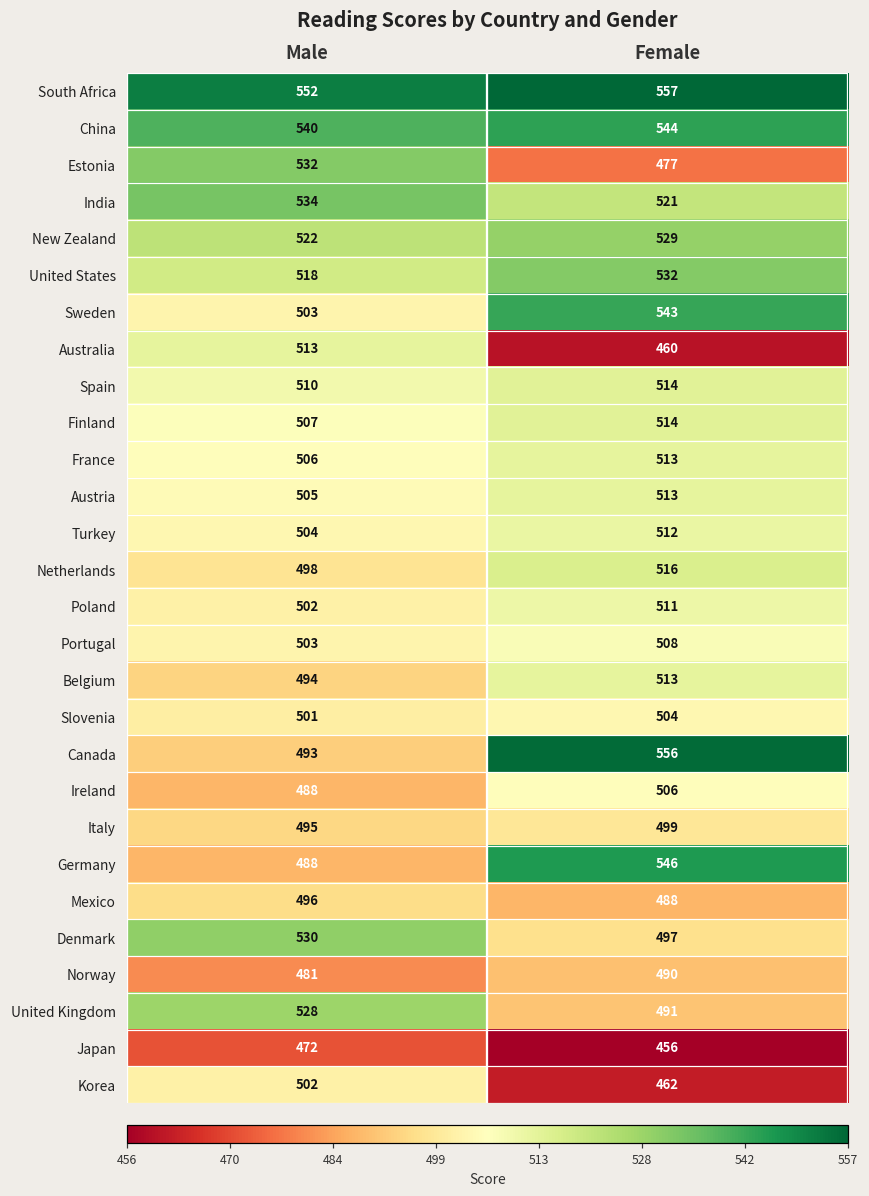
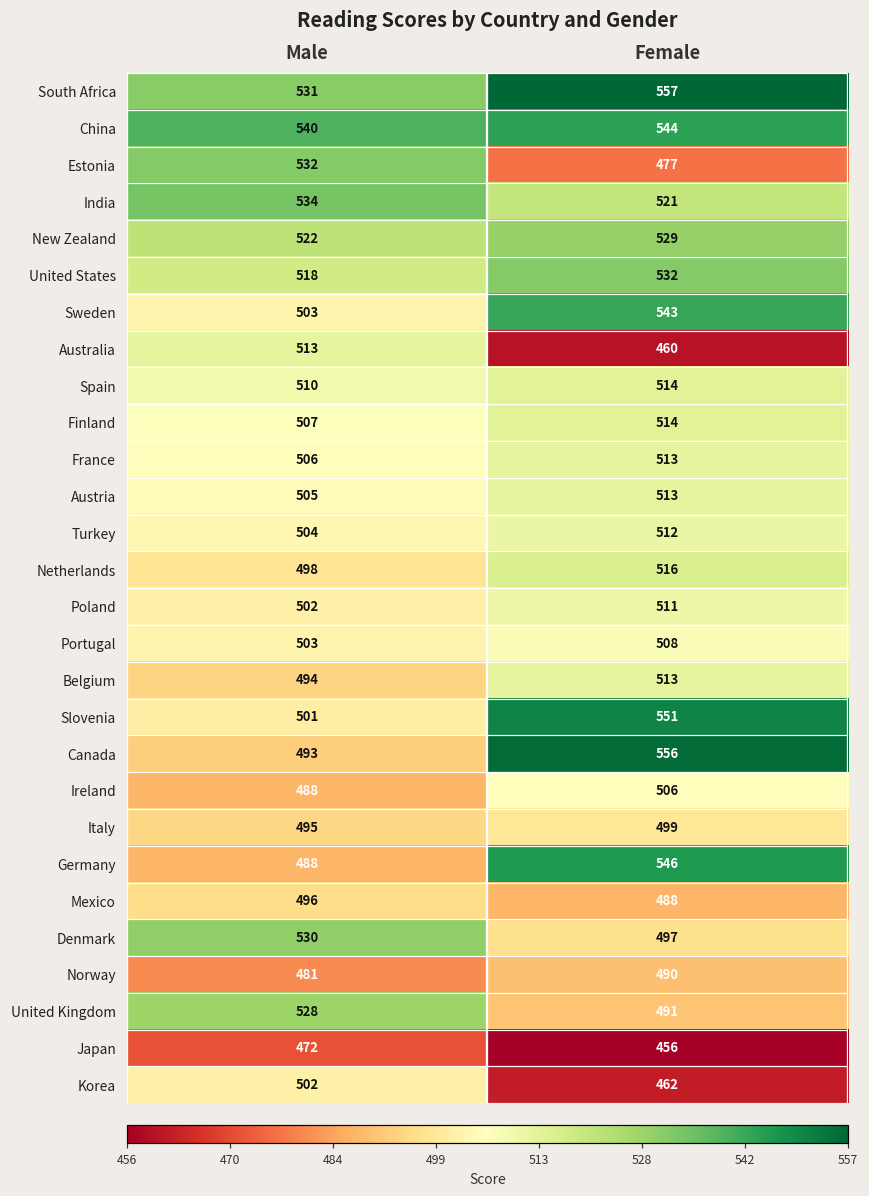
  {
    "South Africa": {
-     "Male": 552,
+     "Male": 531,
      "Female": 557
    },
    "China": {
      "Male": 540,
      "Female": 544
    },
    "Estonia": {
      "Male": 532,
      "Female": 477
    },
    "India": {
      "Male": 534,
      "Female": 521
    },
    "New Zealand": {
      "Male": 522,
      "Female": 529
    },
    "United States": {
      "Male": 518,
      "Female": 532
    },
    "Sweden": {
      "Male": 503,
      "Female": 543
    },
    "Australia": {
      "Male": 513,
      "Female": 460
    },
    "Spain": {
      "Male": 510,
      "Female": 514
    },
    "Finland": {
      "Male": 507,
      "Female": 514
    },
    "France": {
      "Male": 506,
      "Female": 513
    },
    "Austria": {
      "Male": 505,
      "Female": 513
    },
    "Turkey": {
      "Male": 504,
      "Female": 512
    },
    "Netherlands": {
      "Male": 498,
      "Female": 516
    },
    "Poland": {
      "Male": 502,
      "Female": 511
    },
    "Portugal": {
      "Male": 503,
      "Female": 508
    },
    "Belgium": {
      "Male": 494,
      "Female": 513
    },
    "Slovenia": {
      "Male": 501,
-     "Female": 504
+     "Female": 551
    },
    "Canada": {
      "Male": 493,
      "Female": 556
    },
    "Ireland": {
      "Male": 488,
      "Female": 506
    },
    "Italy": {
      "Male": 495,
      "Female": 499
    },
    "Germany": {
      "Male": 488,
      "Female": 546
    },
    "Mexico": {
      "Male": 496,
      "Female": 488
    },
    "Denmark": {
      "Male": 530,
      "Female": 497
    },
    "Norway": {
      "Male": 481,
      "Female": 490
    },
    "United Kingdom": {
      "Male": 528,
      "Female": 491
    },
    "Japan": {
      "Male": 472,
      "Female": 456
    },
    "Korea": {
      "Male": 502,
      "Female": 462
    }
  }
